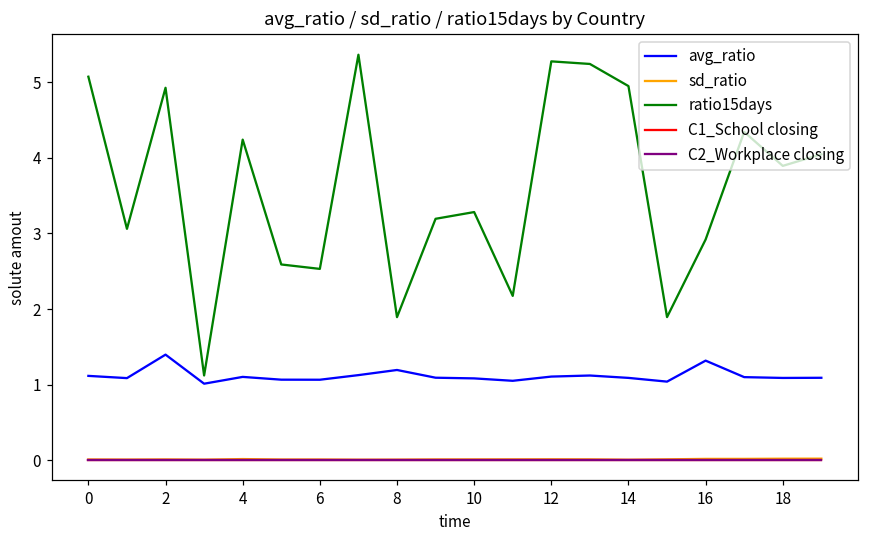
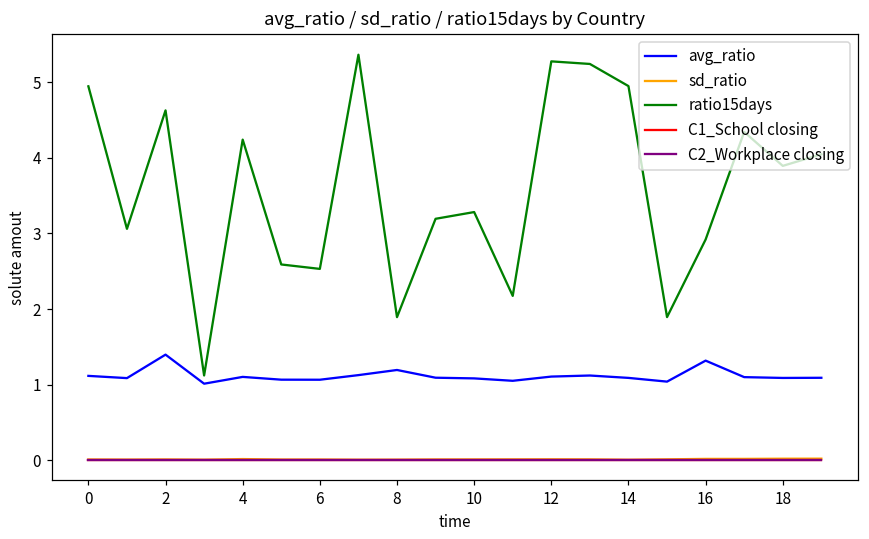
  {
    "avg_ratio": {
      "0": 1.1,
      "2": 1.4,
      "4": 1.1,
      "6": 1.1,
      "8": 1.2,
      "10": 1.1,
      "12": 1.1,
      "14": 1.1,
      "16": 1.3,
      "18": 1.1
    },
    "ratio15days": {
-     "0": 5.1,
-     "2": 4.9,
+     "0": 4.9,
+     "2": 4.6,
      "4": 4.2,
      "6": 2.5,
      "8": 1.9,
      "10": 3.3,
      "12": 5.3,
      "14": 5.0,
      "16": 2.9,
      "18": 3.9
    }
  }
